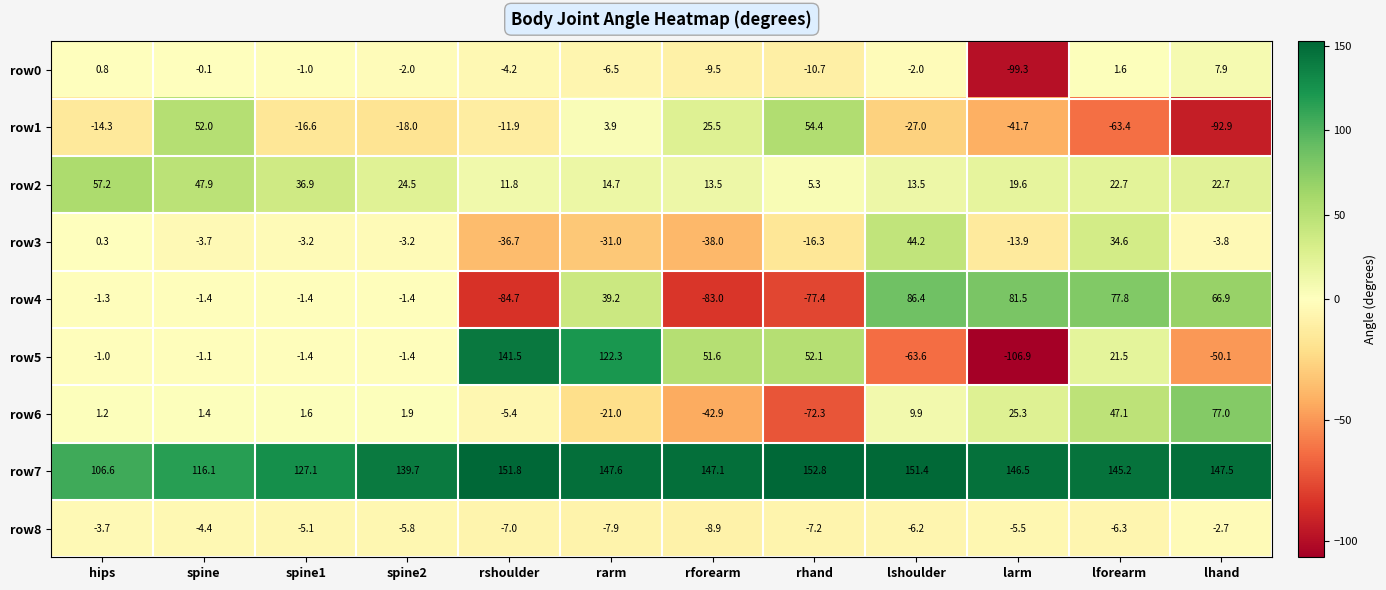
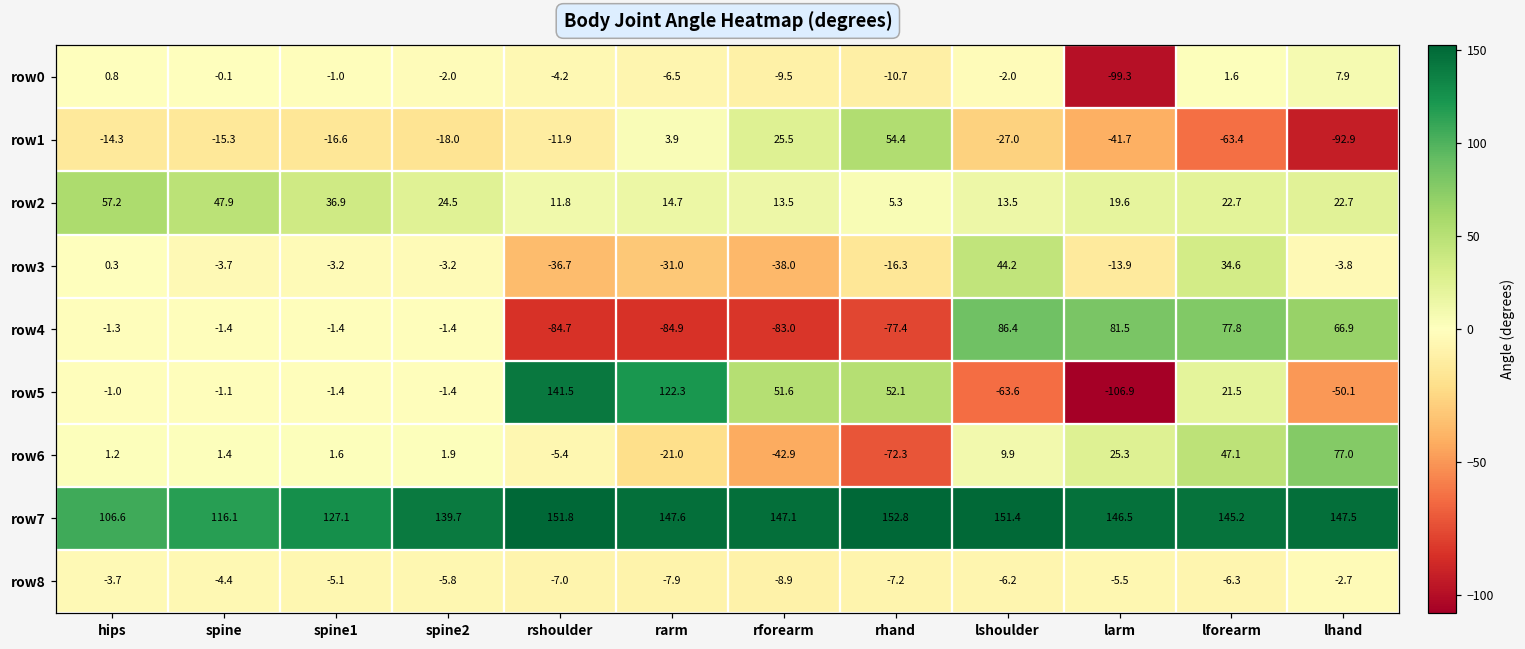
  {
    "row0": {
      "hips": 0.8,
      "spine": -0.1,
      "spine1": -1.0,
      "spine2": -2.0,
      "rshoulder": -4.2,
      "rarm": -6.5,
      "rforearm": -9.5,
      "rhand": -10.7,
      "lshoulder": -2.0,
      "larm": -99.3,
      "lforearm": 1.6,
      "lhand": 7.9
    },
    "row1": {
      "hips": -14.3,
-     "spine": 52.0,
+     "spine": -15.3,
      "spine1": -16.6,
      "spine2": -18.0,
      "rshoulder": -11.9,
      "rarm": 3.9,
      "rforearm": 25.5,
      "rhand": 54.4,
      "lshoulder": -27.0,
      "larm": -41.7,
      "lforearm": -63.4,
      "lhand": -92.9
    },
    "row2": {
      "hips": 57.2,
      "spine": 47.9,
      "spine1": 36.9,
      "spine2": 24.5,
      "rshoulder": 11.8,
      "rarm": 14.7,
      "rforearm": 13.5,
      "rhand": 5.3,
      "lshoulder": 13.5,
      "larm": 19.6,
      "lforearm": 22.7,
      "lhand": 22.7
    },
    "row3": {
      "hips": 0.3,
      "spine": -3.7,
      "spine1": -3.2,
      "spine2": -3.2,
      "rshoulder": -36.7,
      "rarm": -31.0,
      "rforearm": -38.0,
      "rhand": -16.3,
      "lshoulder": 44.2,
      "larm": -13.9,
      "lforearm": 34.6,
      "lhand": -3.8
    },
    "row4": {
      "hips": -1.3,
      "spine": -1.4,
      "spine1": -1.4,
      "spine2": -1.4,
      "rshoulder": -84.7,
-     "rarm": 39.2,
+     "rarm": -84.9,
      "rforearm": -83.0,
      "rhand": -77.4,
      "lshoulder": 86.4,
      "larm": 81.5,
      "lforearm": 77.8,
      "lhand": 66.9
    },
    "row5": {
      "hips": -1.0,
      "spine": -1.1,
      "spine1": -1.4,
      "spine2": -1.4,
      "rshoulder": 141.5,
      "rarm": 122.3,
      "rforearm": 51.6,
      "rhand": 52.1,
      "lshoulder": -63.6,
      "larm": -106.9,
      "lforearm": 21.5,
      "lhand": -50.1
    },
    "row6": {
      "hips": 1.2,
      "spine": 1.4,
      "spine1": 1.6,
      "spine2": 1.9,
      "rshoulder": -5.4,
      "rarm": -21.0,
      "rforearm": -42.9,
      "rhand": -72.3,
      "lshoulder": 9.9,
      "larm": 25.3,
      "lforearm": 47.1,
      "lhand": 77.0
    },
    "row7": {
      "hips": 106.6,
      "spine": 116.1,
      "spine1": 127.1,
      "spine2": 139.7,
      "rshoulder": 151.8,
      "rarm": 147.6,
      "rforearm": 147.1,
      "rhand": 152.8,
      "lshoulder": 151.4,
      "larm": 146.5,
      "lforearm": 145.2,
      "lhand": 147.5
    },
    "row8": {
      "hips": -3.7,
      "spine": -4.4,
      "spine1": -5.1,
      "spine2": -5.8,
      "rshoulder": -7.0,
      "rarm": -7.9,
      "rforearm": -8.9,
      "rhand": -7.2,
      "lshoulder": -6.2,
      "larm": -5.5,
      "lforearm": -6.3,
      "lhand": -2.7
    }
  }
